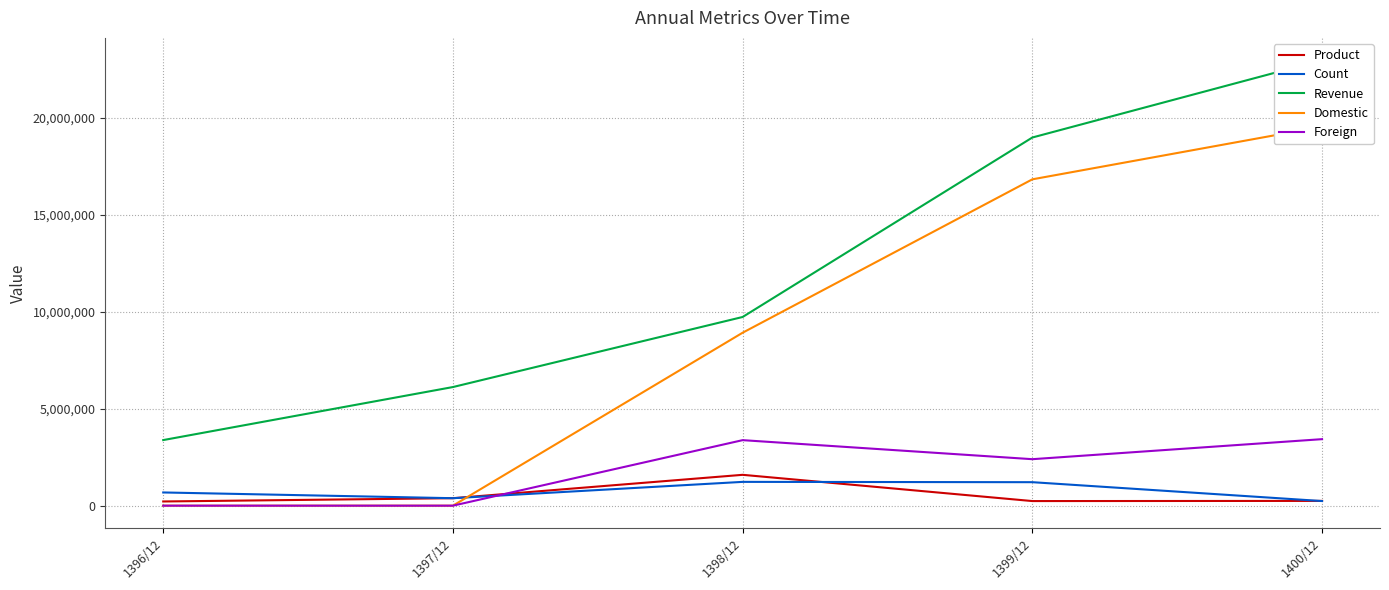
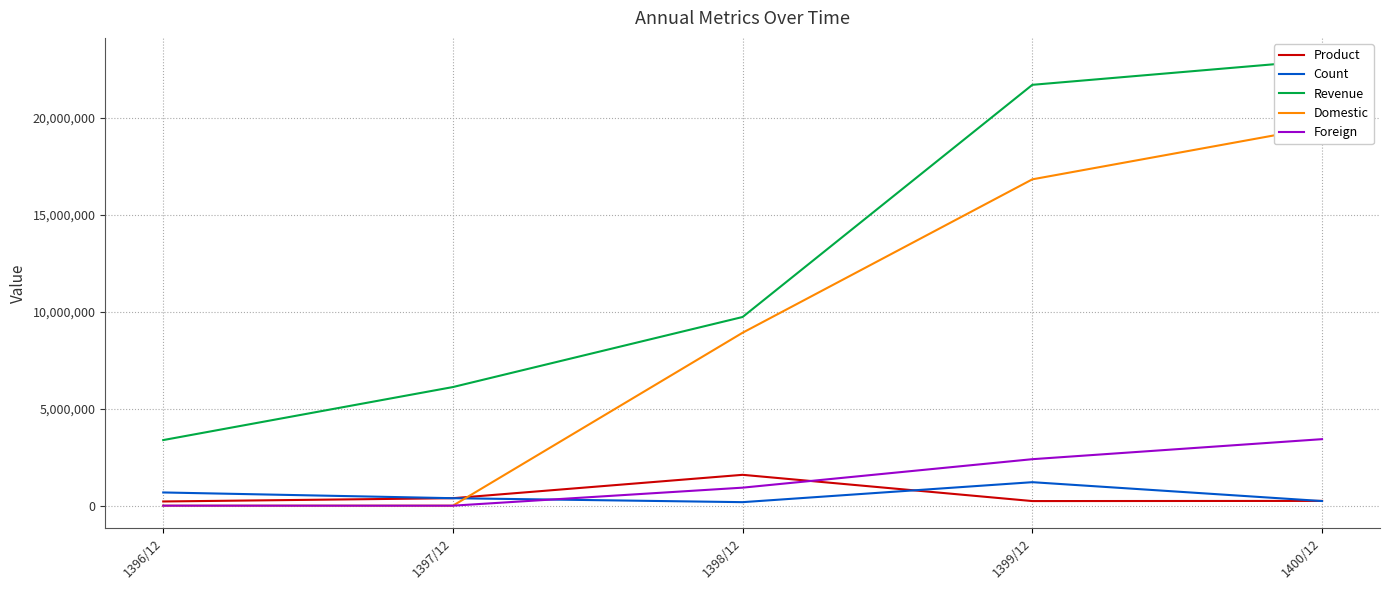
  {
    "Product": {
      "1396/12": "200,000",
      "1398/12": "1,600,000",
      "1399/12": "200,000"
    },
    "Count": {
      "1396/12": "700,000",
-     "1398/12": "1,200,000",
+     "1398/12": "200,000",
      "1399/12": "1,200,000"
    },
    "Revenue": {
      "1396/12": "3,400,000",
      "1397/12": "6,100,000",
      "1398/12": "9,700,000",
-     "1399/12": "19,000,000"
+     "1399/12": "21,700,000"
    },
    "Domestic": {
      "1398/12": "8,900,000",
      "1399/12": "16,800,000"
    },
    "Foreign": {
-     "1398/12": "3,400,000",
+     "1398/12": "900,000",
      "1399/12": "2,400,000",
      "1400/12": "3,400,000"
    }
  }
